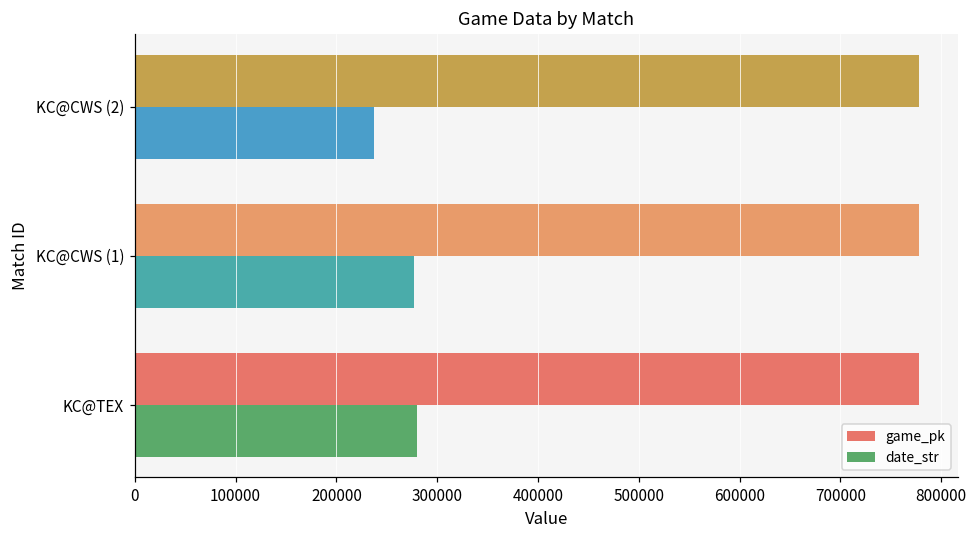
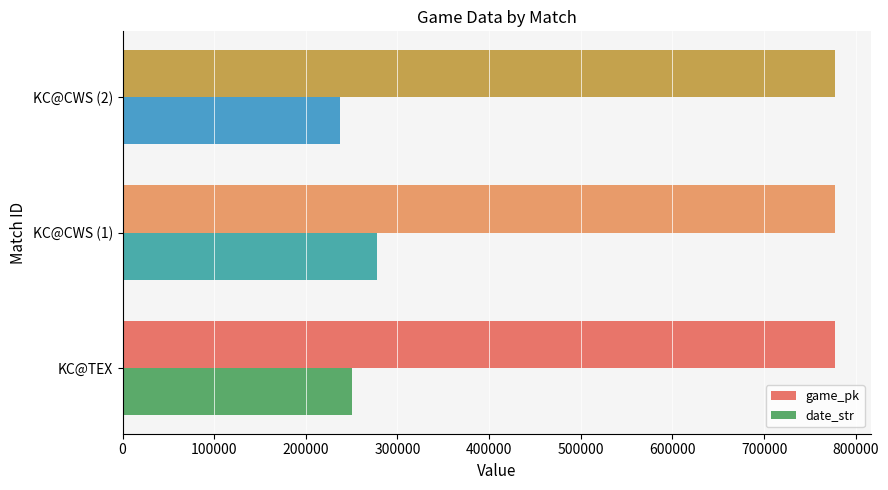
  {
    "game_pk": {
      "KC@CWS (2)": 780000,
      "KC@CWS (1)": 780000,
      "KC@TEX": 780000
    },
    "date_str": {
      "KC@CWS (2)": 240000,
      "KC@CWS (1)": 280000,
-     "KC@TEX": 280000
+     "KC@TEX": 250000
    }
  }
